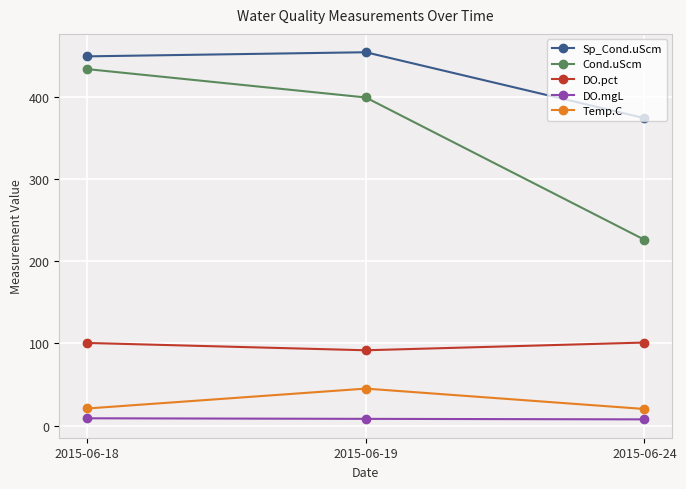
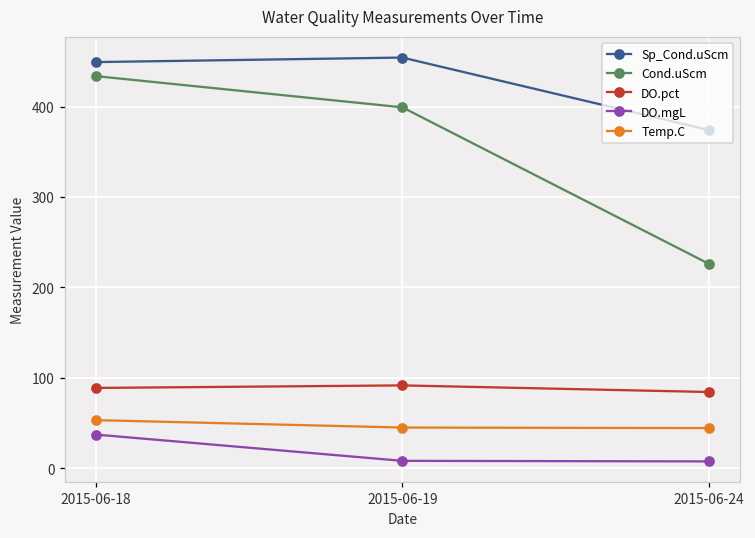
  {
    "Sp_Cond.uScm": {
      "2015-06-18": 450,
      "2015-06-19": 450
    },
    "Cond.uScm": {
      "2015-06-18": 430,
      "2015-06-19": 400,
      "2015-06-24": 230
    },
    "DO.pct": {
-     "2015-06-18": 100,
+     "2015-06-18": 90,
      "2015-06-19": 90,
-     "2015-06-24": 100
+     "2015-06-24": 80
    },
    "DO.mgL": {
-     "2015-06-18": 10,
+     "2015-06-18": 40,
      "2015-06-19": 10,
      "2015-06-24": 10
    },
    "Temp.C": {
-     "2015-06-18": 20,
+     "2015-06-18": 50,
      "2015-06-19": 50,
-     "2015-06-24": 20
+     "2015-06-24": 40
    }
  }
